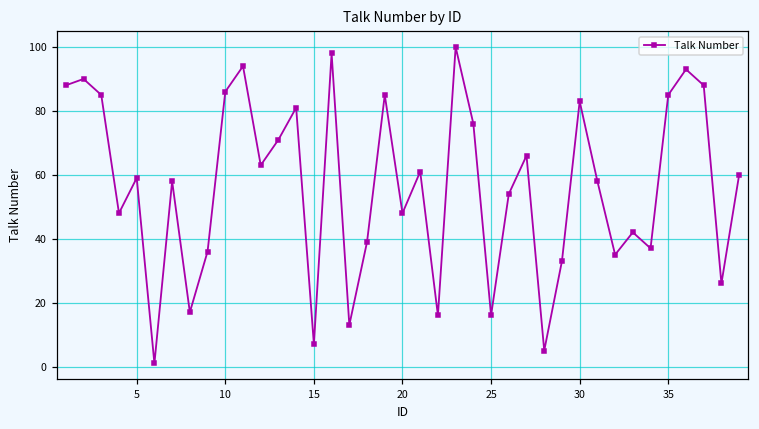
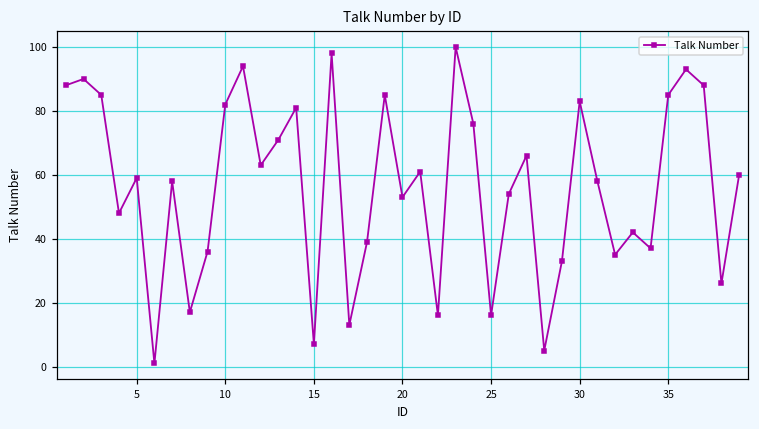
  {
    "5": 59,
-   "10": 86,
+   "10": 82,
    "15": 7,
-   "20": 48,
+   "20": 53,
    "25": 16,
    "30": 83,
    "35": 85
  }
